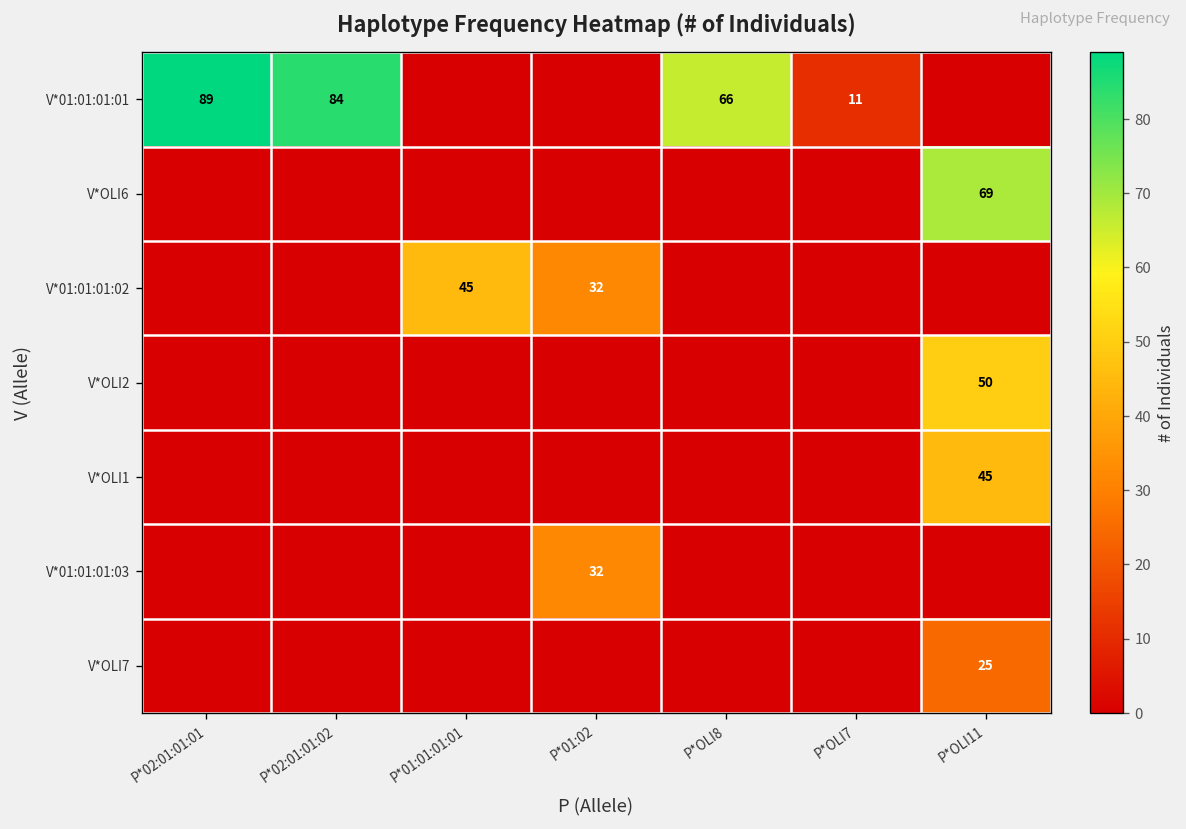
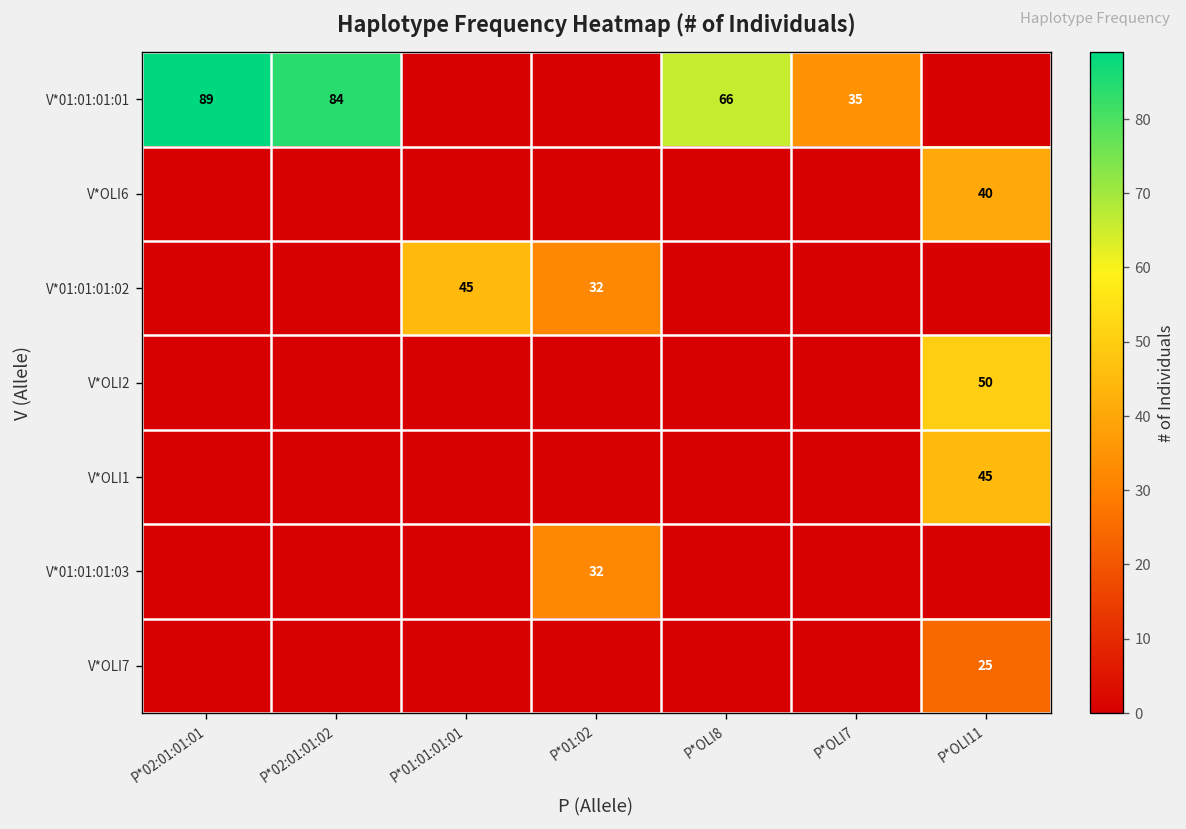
  {
    "V*01:01:01:01": {
      "P*02:01:01:01": 89,
      "P*02:01:01:02": 84,
      "P*OLI8": 66,
-     "P*OLI7": 11
+     "P*OLI7": 35
    },
    "V*OLI6": {
-     "P*OLI11": 69
+     "P*OLI11": 40
    },
    "V*01:01:01:02": {
      "P*01:01:01:01": 45,
      "P*01:02": 32
    },
    "V*OLI2": {
      "P*OLI11": 50
    },
    "V*OLI1": {
      "P*OLI11": 45
    },
    "V*01:01:01:03": {
      "P*01:02": 32
    },
    "V*OLI7": {
      "P*OLI11": 25
    }
  }
